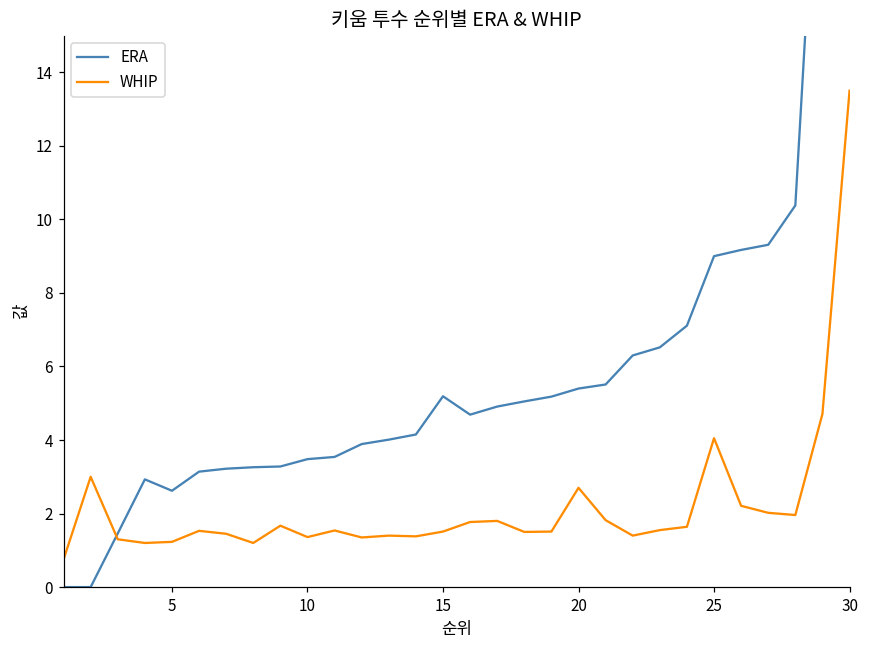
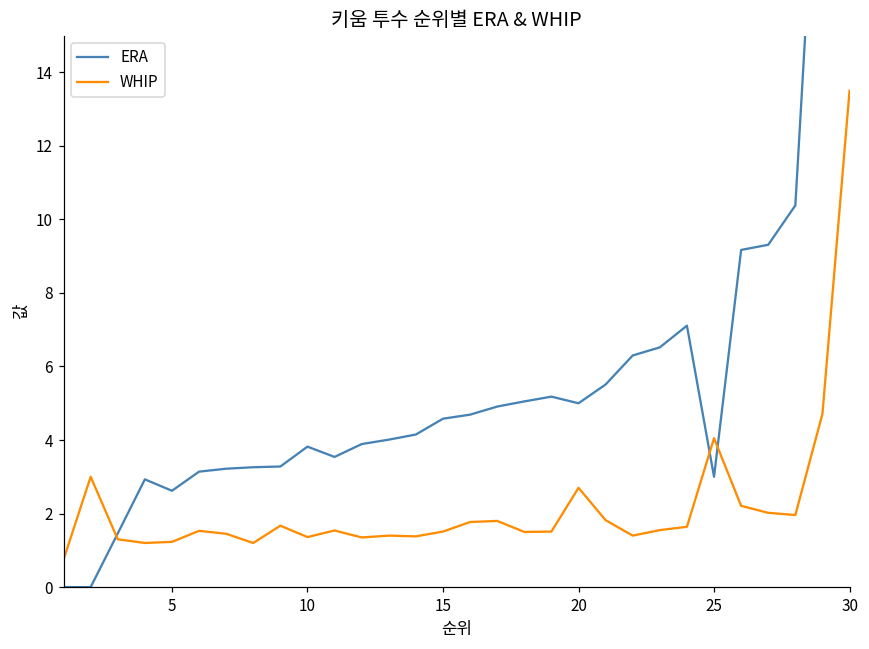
  {
    "ERA": {
      "5": 2.6,
-     "10": 3.5,
-     "15": 5.2,
-     "20": 5.4,
-     "25": 9
+     "10": 3.8,
+     "15": 4.6,
+     "20": 5.0,
+     "25": 3
    },
    "WHIP": {
      "5": 1.2,
      "10": 1.4,
      "15": 1.5,
      "20": 2.7,
      "25": 4.1,
      "30": 13.5
    }
  }
